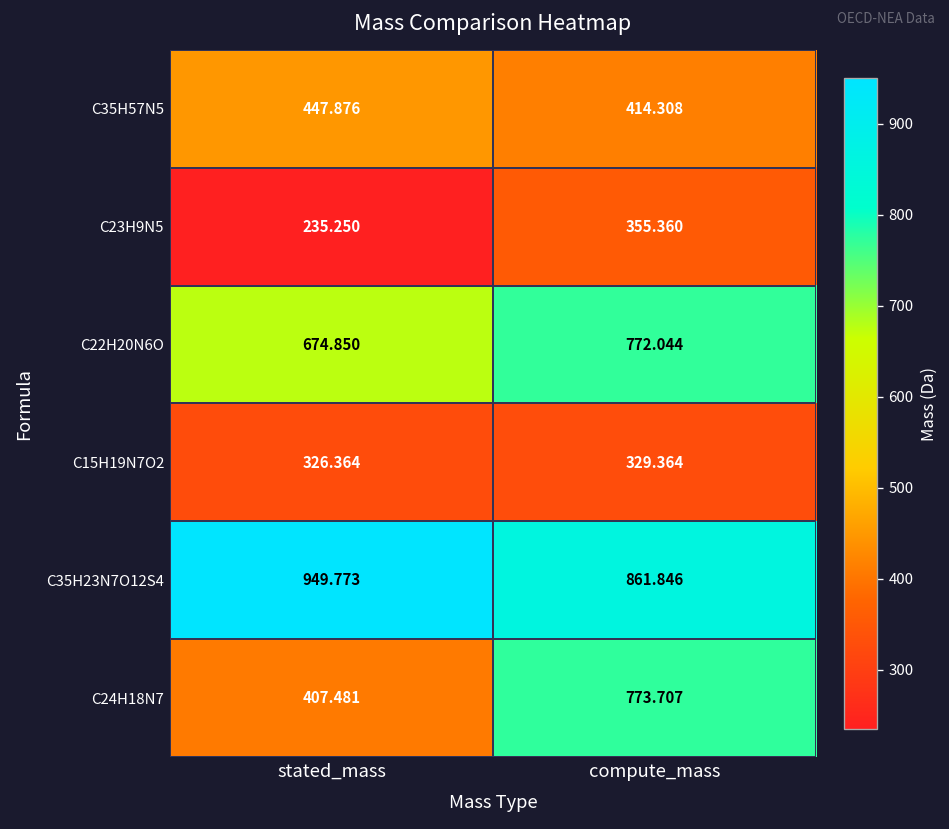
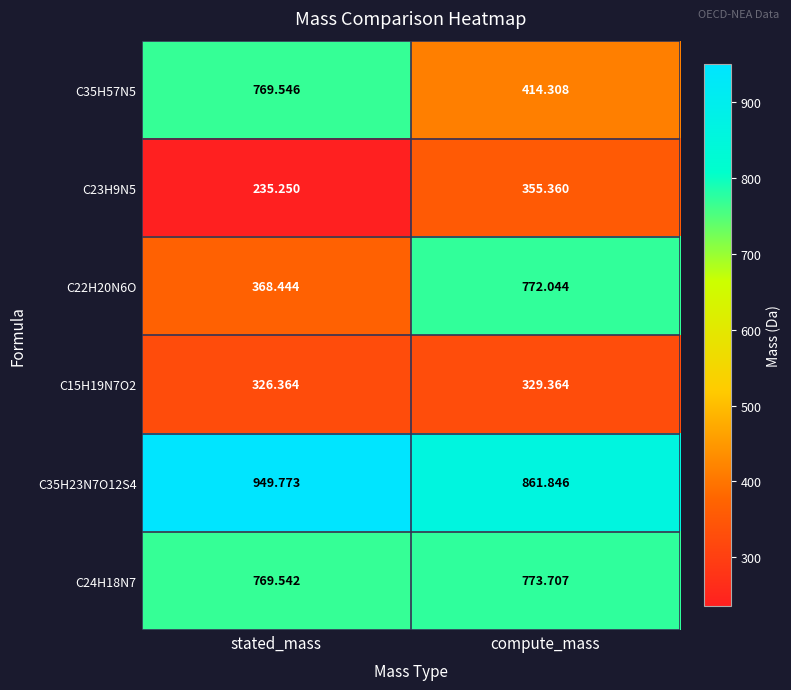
  {
    "C35H57N5": {
-     "stated_mass": 447.876,
+     "stated_mass": 769.546,
      "compute_mass": 414.308
    },
    "C23H9N5": {
      "stated_mass": 235.250,
      "compute_mass": 355.360
    },
    "C22H20N6O": {
-     "stated_mass": 674.850,
+     "stated_mass": 368.444,
      "compute_mass": 772.044
    },
    "C15H19N7O2": {
      "stated_mass": 326.364,
      "compute_mass": 329.364
    },
    "C35H23N7O12S4": {
      "stated_mass": 949.773,
      "compute_mass": 861.846
    },
    "C24H18N7": {
-     "stated_mass": 407.481,
+     "stated_mass": 769.542,
      "compute_mass": 773.707
    }
  }
